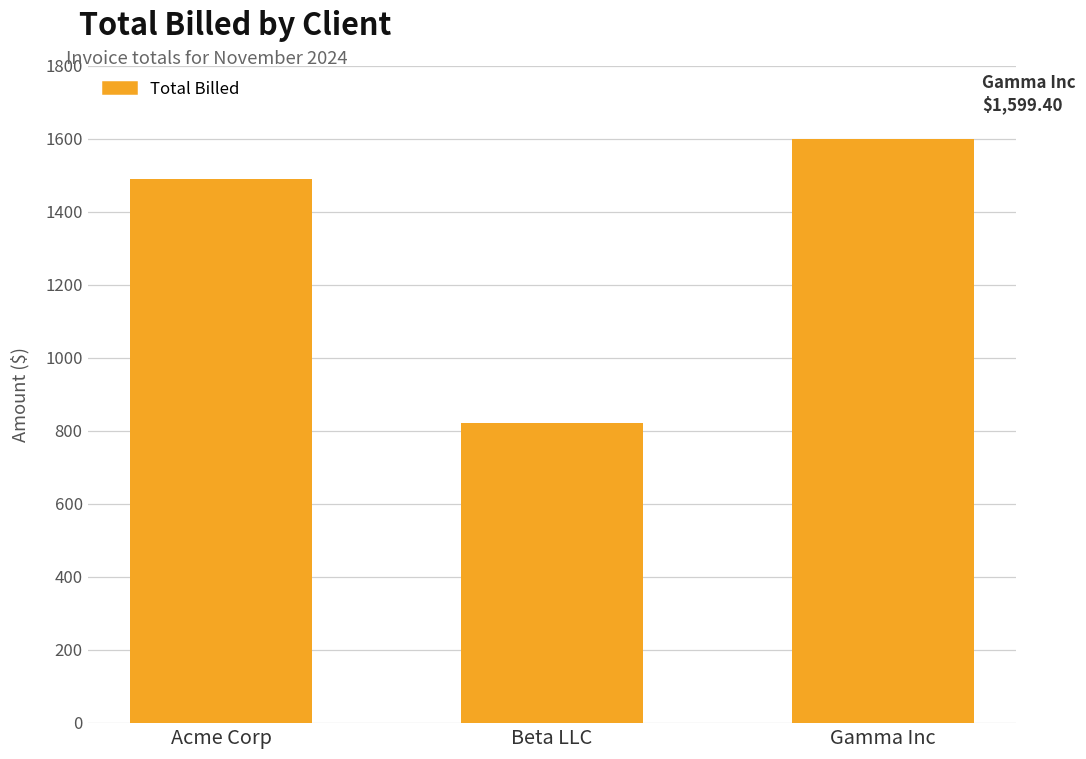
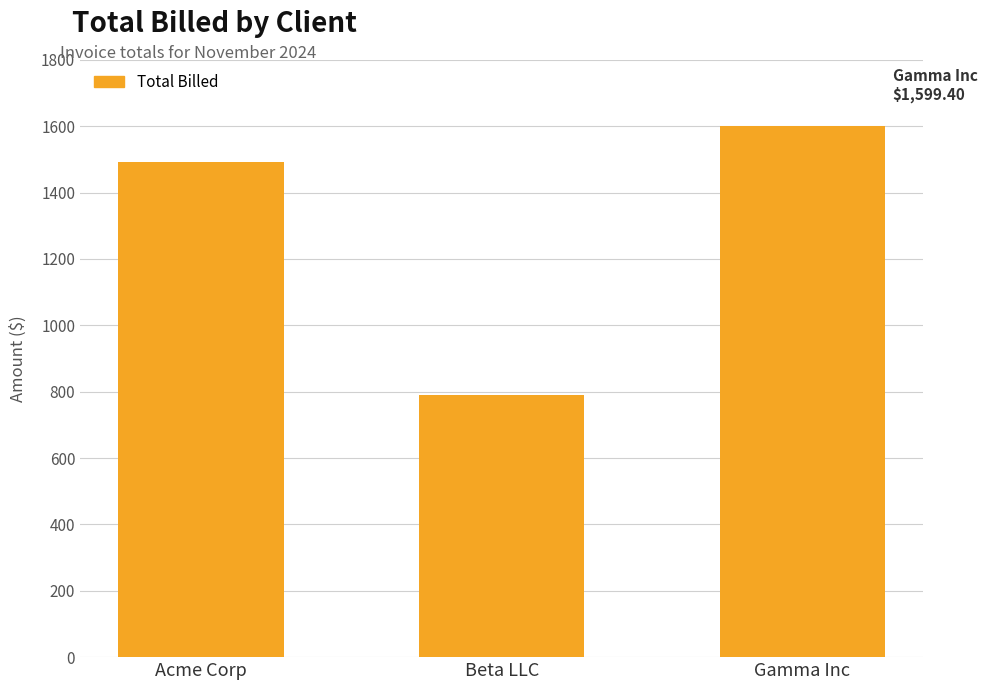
  {
    "Acme Corp": 1490,
-   "Beta LLC": 820,
+   "Beta LLC": 790,
    "Gamma Inc": 1600
  }
